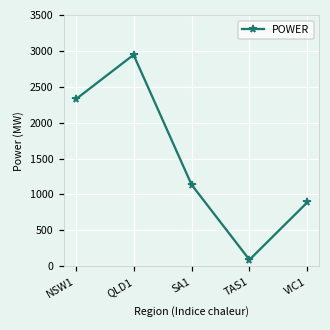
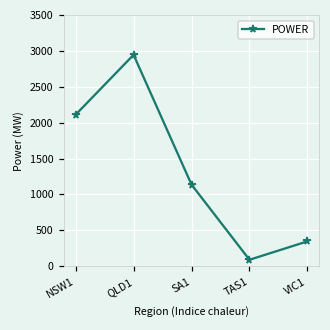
  {
-   "NSW1": 2300,
+   "NSW1": 2100,
    "QLD1": 2900,
    "SA1": 1100,
    "TAS1": 100,
-   "VIC1": 900
+   "VIC1": 300
  }
